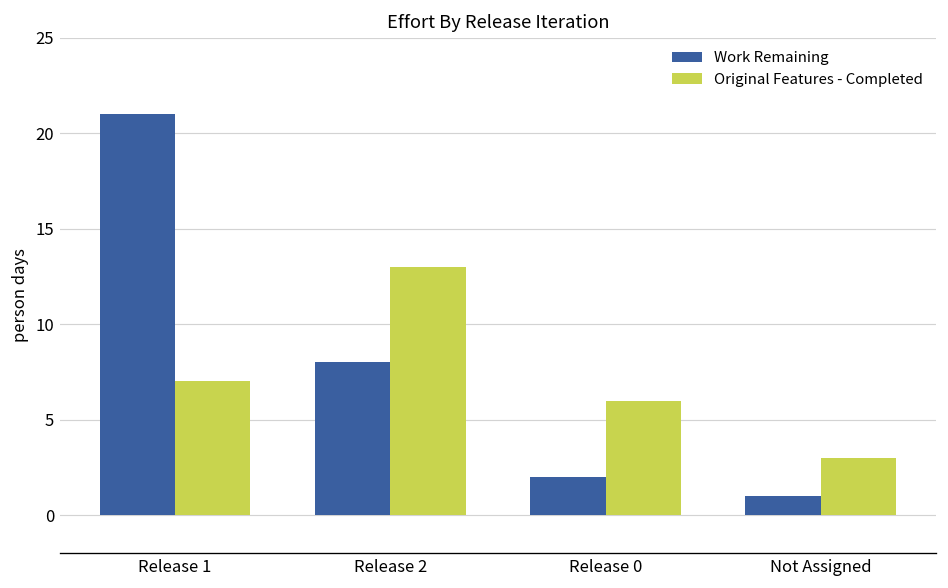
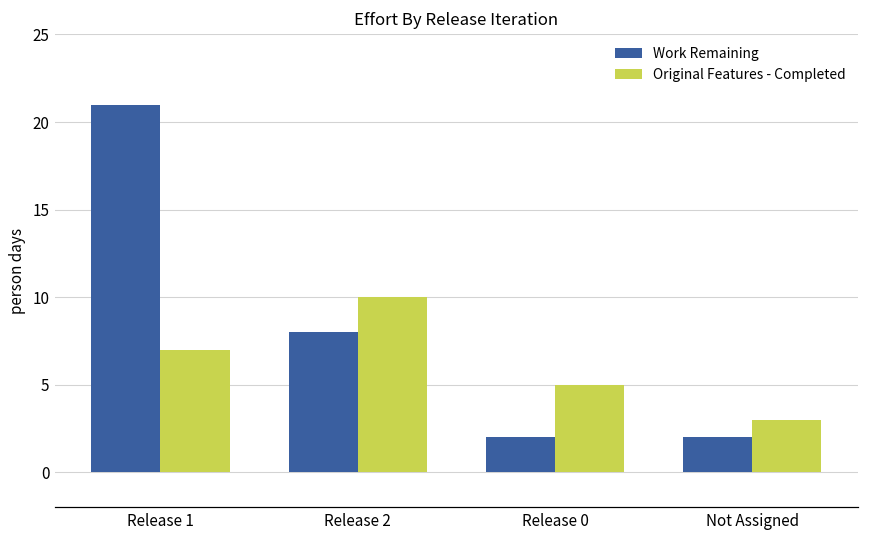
  {
    "Work Remaining": {
      "Release 1": 21,
      "Release 2": 8,
      "Release 0": 2,
-     "Not Assigned": 1
+     "Not Assigned": 2
    },
    "Original Features - Completed": {
      "Release 1": 7,
-     "Release 2": 13,
-     "Release 0": 6,
+     "Release 2": 10,
+     "Release 0": 5,
      "Not Assigned": 3
    }
  }
